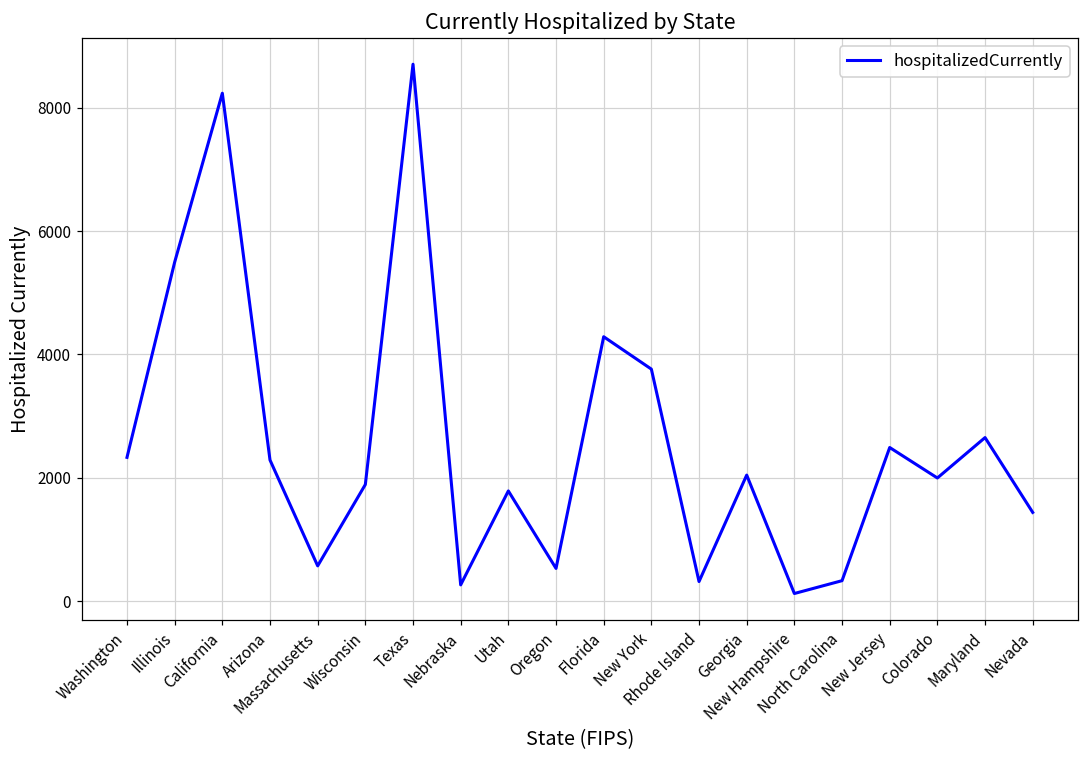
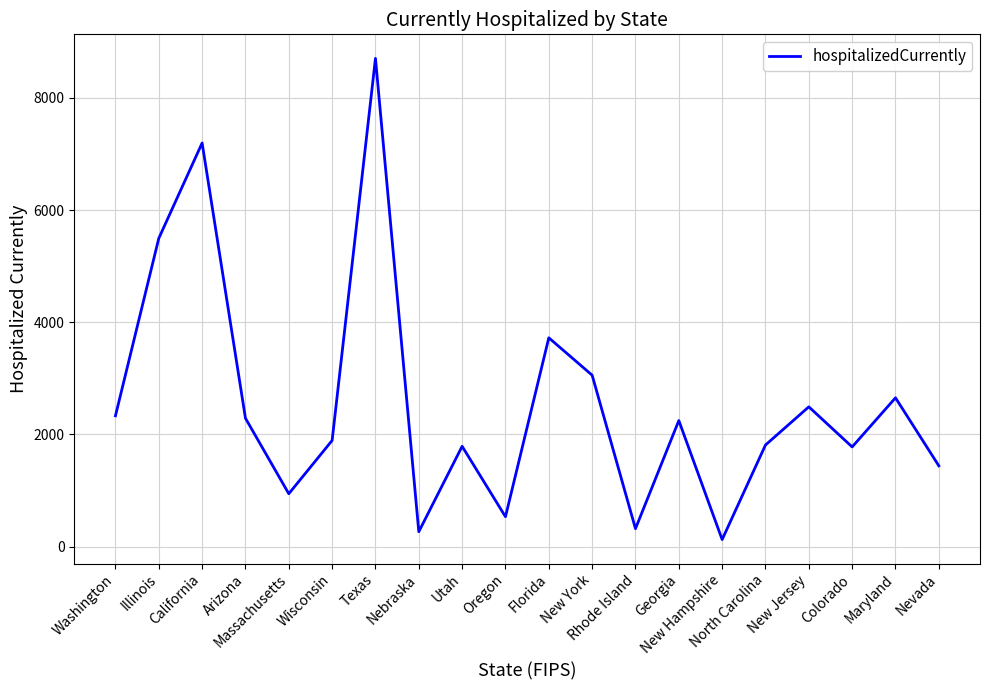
  {
    "Washington": 2300,
    "Illinois": 5500,
-   "California": 8200,
+   "California": 7200,
    "Arizona": 2300,
-   "Massachusetts": 600,
+   "Massachusetts": 900,
    "Wisconsin": 1900,
    "Texas": 8700,
    "Nebraska": 300,
    "Utah": 1800,
    "Oregon": 500,
-   "Florida": 4300,
-   "New York": 3800,
+   "Florida": 3700,
+   "New York": 3100,
    "Rhode Island": 300,
-   "Georgia": 2000,
+   "Georgia": 2200,
    "New Hampshire": 100,
-   "North Carolina": 300,
+   "North Carolina": 1800,
    "New Jersey": 2500,
-   "Colorado": 2000,
+   "Colorado": 1800,
    "Maryland": 2700,
    "Nevada": 1400
  }
